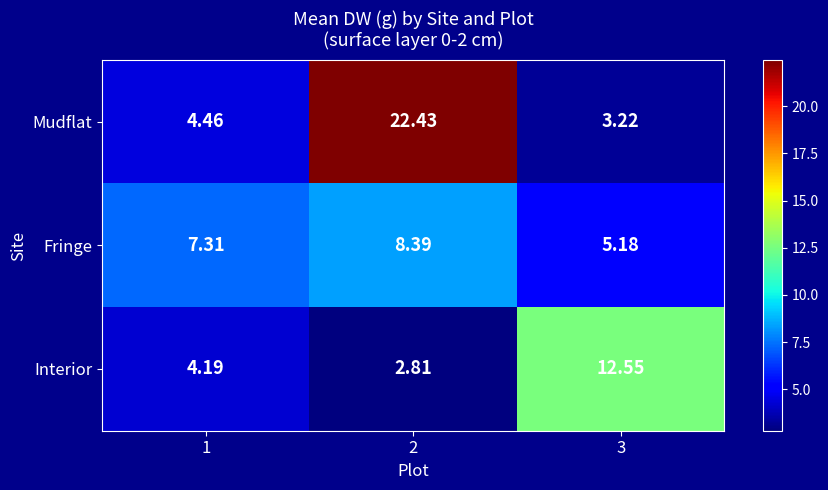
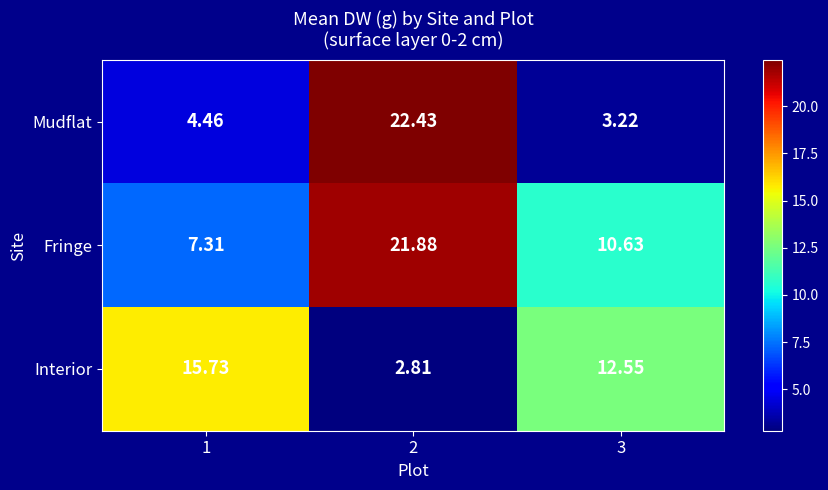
  {
    "Mudflat": {
      "1": 4.46,
      "2": 22.43,
      "3": 3.22
    },
    "Fringe": {
      "1": 7.31,
-     "2": 8.39,
-     "3": 5.18
+     "2": 21.88,
+     "3": 10.63
    },
    "Interior": {
-     "1": 4.19,
+     "1": 15.73,
      "2": 2.81,
      "3": 12.55
    }
  }
